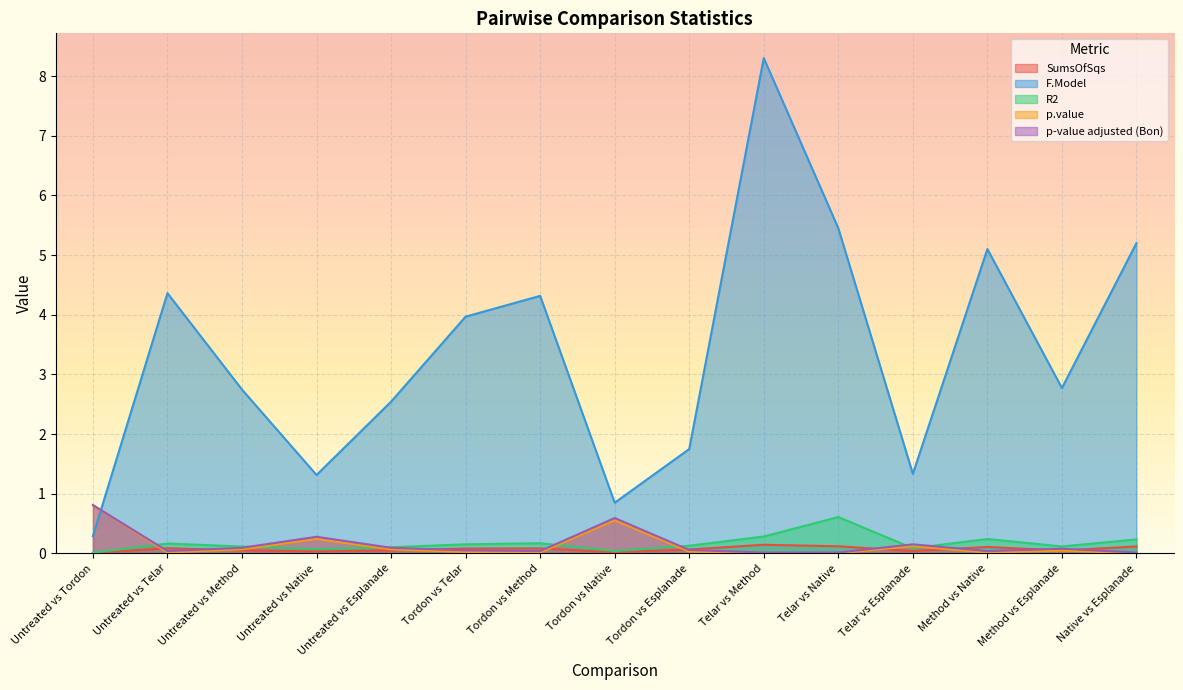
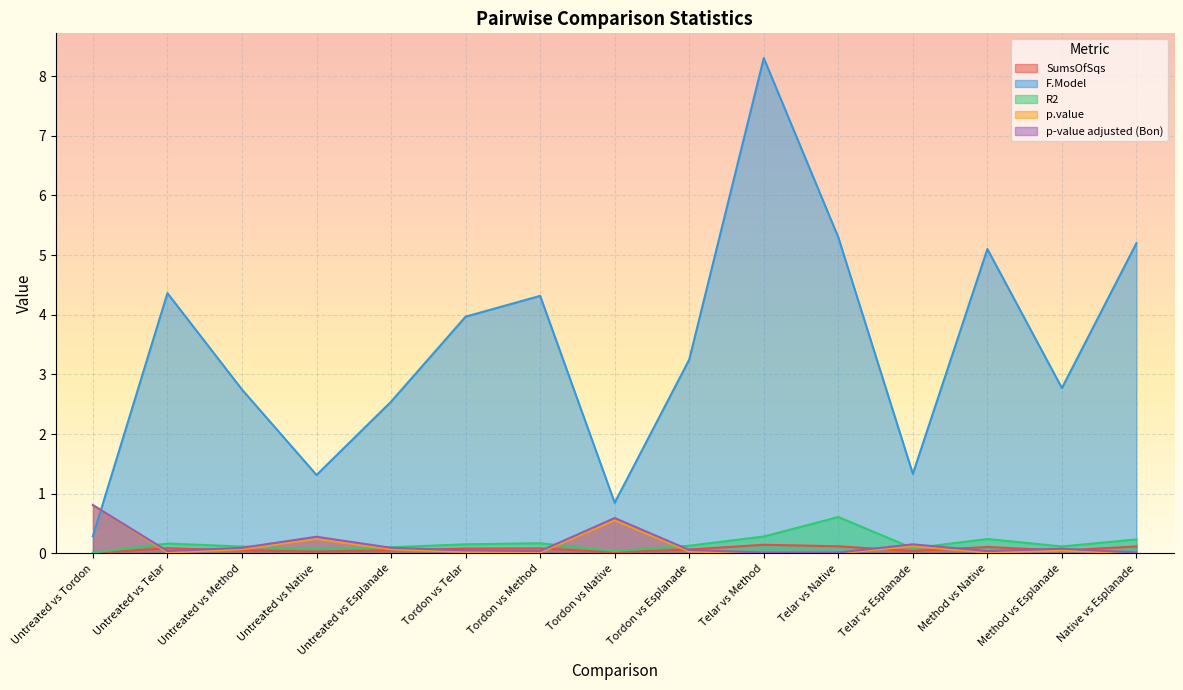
  {
    "SumsOfSqs": {
      "Untreated vs Telar": 0.1,
      "Tordon vs Method": 0.1,
      "Telar vs Method": 0.1,
      "Telar vs Native": 0.1,
      "Telar vs Esplanade": 0.0,
      "Method vs Native": 0.1,
      "Native vs Esplanade": 0.1
    },
    "F.Model": {
      "Untreated vs Tordon": 0.3,
      "Untreated vs Telar": 4.4,
      "Untreated vs Method": 2.7,
      "Untreated vs Native": 1.3,
      "Untreated vs Esplanade": 2.5,
      "Tordon vs Telar": 4.0,
      "Tordon vs Method": 4.3,
      "Tordon vs Native": 0.8,
-     "Tordon vs Esplanade": 1.7,
+     "Tordon vs Esplanade": 3.2,
      "Telar vs Method": 8.3,
-     "Telar vs Native": 5.5,
+     "Telar vs Native": 5.3,
      "Telar vs Esplanade": 1.3,
      "Method vs Native": 5.1,
      "Method vs Esplanade": 2.8,
      "Native vs Esplanade": 5.2
    },
    "R2": {
      "Untreated vs Telar": 0.2,
      "Tordon vs Telar": 0.2,
      "Tordon vs Method": 0.2,
      "Tordon vs Esplanade": 0.1,
      "Telar vs Method": 0.3,
      "Telar vs Native": 0.6,
      "Method vs Native": 0.2,
      "Native vs Esplanade": 0.2
    }
  }
